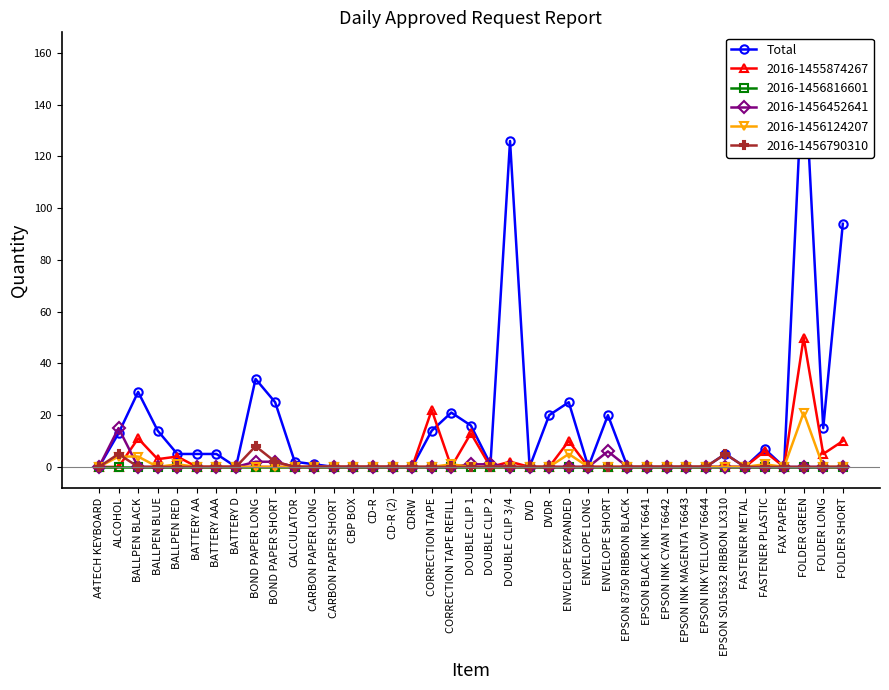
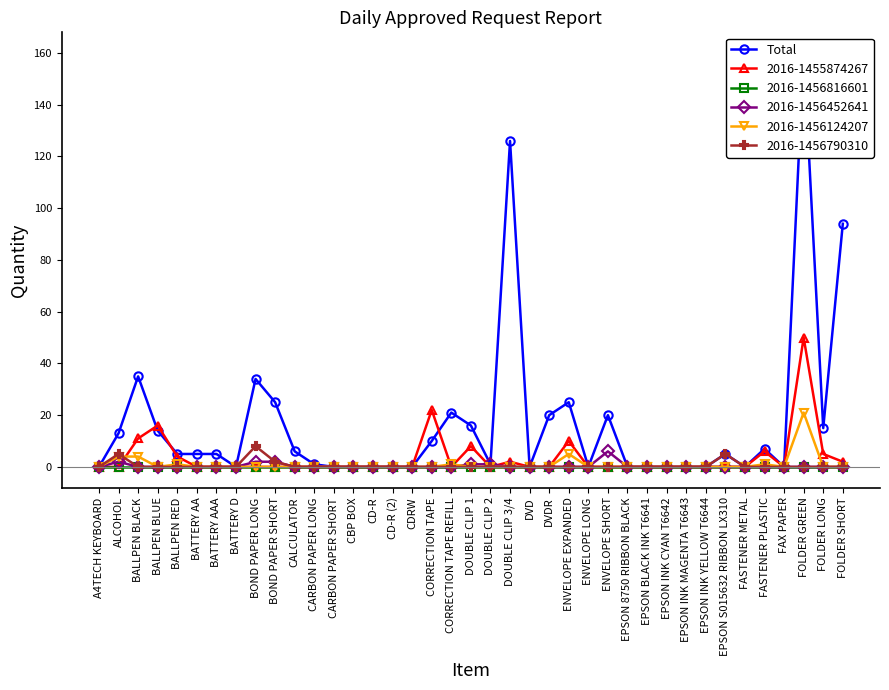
  {
    "Total": {
      "ALCOHOL": 13,
-     "BALLPEN BLACK": 29,
+     "BALLPEN BLACK": 35,
      "BALLPEN BLUE": 14,
      "BALLPEN RED": 5,
      "BATTERY AA": 5,
      "BATTERY AAA": 5,
      "BOND PAPER LONG": 34,
      "BOND PAPER SHORT": 25,
-     "CALCULATOR": 2,
+     "CALCULATOR": 6,
      "CARBON PAPER LONG": 1,
-     "CORRECTION TAPE": 14,
+     "CORRECTION TAPE": 10,
      "CORRECTION TAPE REFILL": 21,
      "DOUBLE CLIP 1": 16,
      "DOUBLE CLIP 3/4": 126,
      "DVDR": 20,
      "ENVELOPE EXPANDED": 25,
      "ENVELOPE SHORT": 20,
      "FASTENER PLASTIC": 7,
      "FOLDER LONG": 15,
      "FOLDER SHORT": 94
    },
    "2016-1455874267": {
      "BALLPEN BLACK": 11,
-     "BALLPEN BLUE": 3,
+     "BALLPEN BLUE": 16,
      "BALLPEN RED": 4,
      "CORRECTION TAPE": 22,
-     "DOUBLE CLIP 1": 13,
+     "DOUBLE CLIP 1": 8,
      "DOUBLE CLIP 3/4": 2,
      "ENVELOPE EXPANDED": 10,
      "FASTENER PLASTIC": 6,
      "FOLDER GREEN": 50,
      "FOLDER LONG": 5,
-     "FOLDER SHORT": 10
+     "FOLDER SHORT": 2
    },
    "2016-1456452641": {
-     "ALCOHOL": 15,
+     "ALCOHOL": 2,
      "BOND PAPER LONG": 2,
      "DOUBLE CLIP 1": 1,
      "ENVELOPE SHORT": 6
    },
    "2016-1456124207": {
      "ALCOHOL": 4,
      "BALLPEN BLACK": 4,
      "BALLPEN RED": 1,
      "CORRECTION TAPE REFILL": 1,
      "ENVELOPE EXPANDED": 5,
      "FASTENER PLASTIC": 1,
      "FOLDER GREEN": 21
    },
    "2016-1456790310": {
      "ALCOHOL": 5,
      "BOND PAPER LONG": 8
    }
  }
